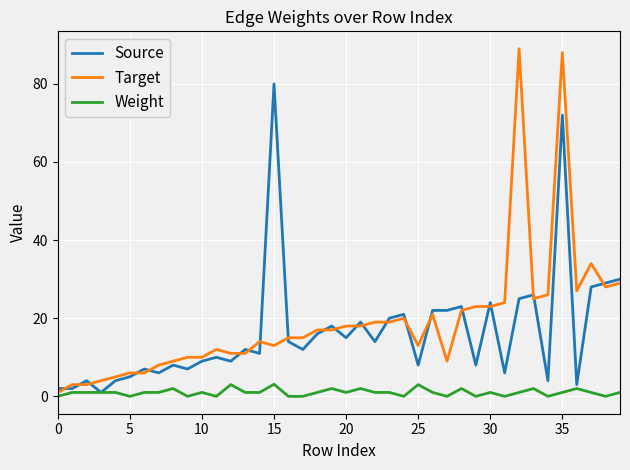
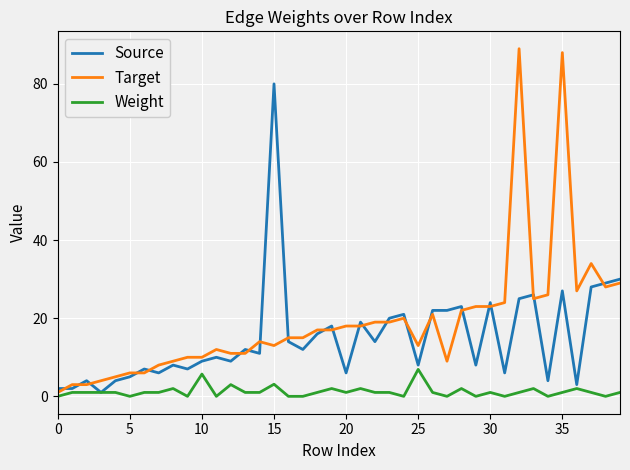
  {
    "Source": {
      "0": 2,
      "5": 5,
      "10": 9,
      "15": 80,
-     "20": 15,
+     "20": 6,
      "25": 8,
      "30": 24,
-     "35": 72
+     "35": 27
    },
    "Target": {
      "0": 1,
      "5": 6,
      "10": 10,
      "15": 13,
      "20": 18,
      "25": 13,
      "30": 23,
      "35": 88
    },
    "Weight": {
      "0": 0,
      "5": 0,
-     "10": 1,
+     "10": 6,
      "15": 3,
      "20": 1,
-     "25": 3,
+     "25": 7,
      "30": 1,
      "35": 1
    }
  }
